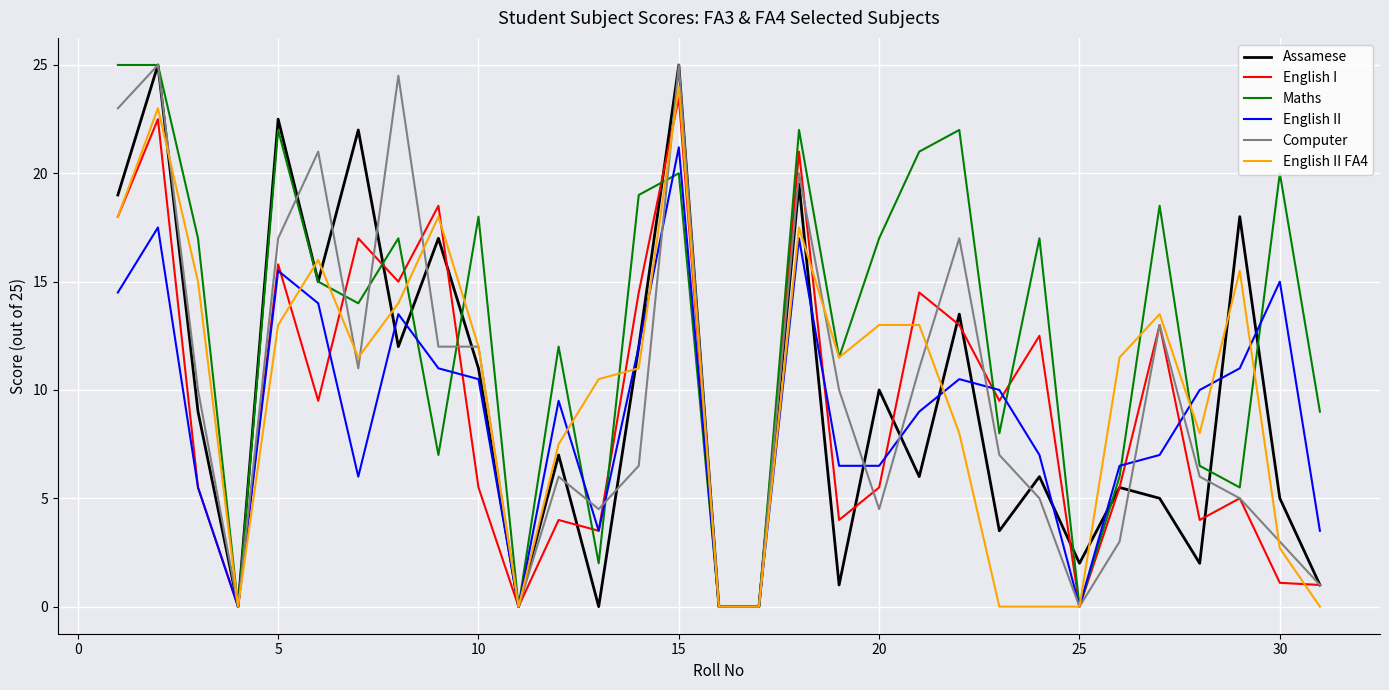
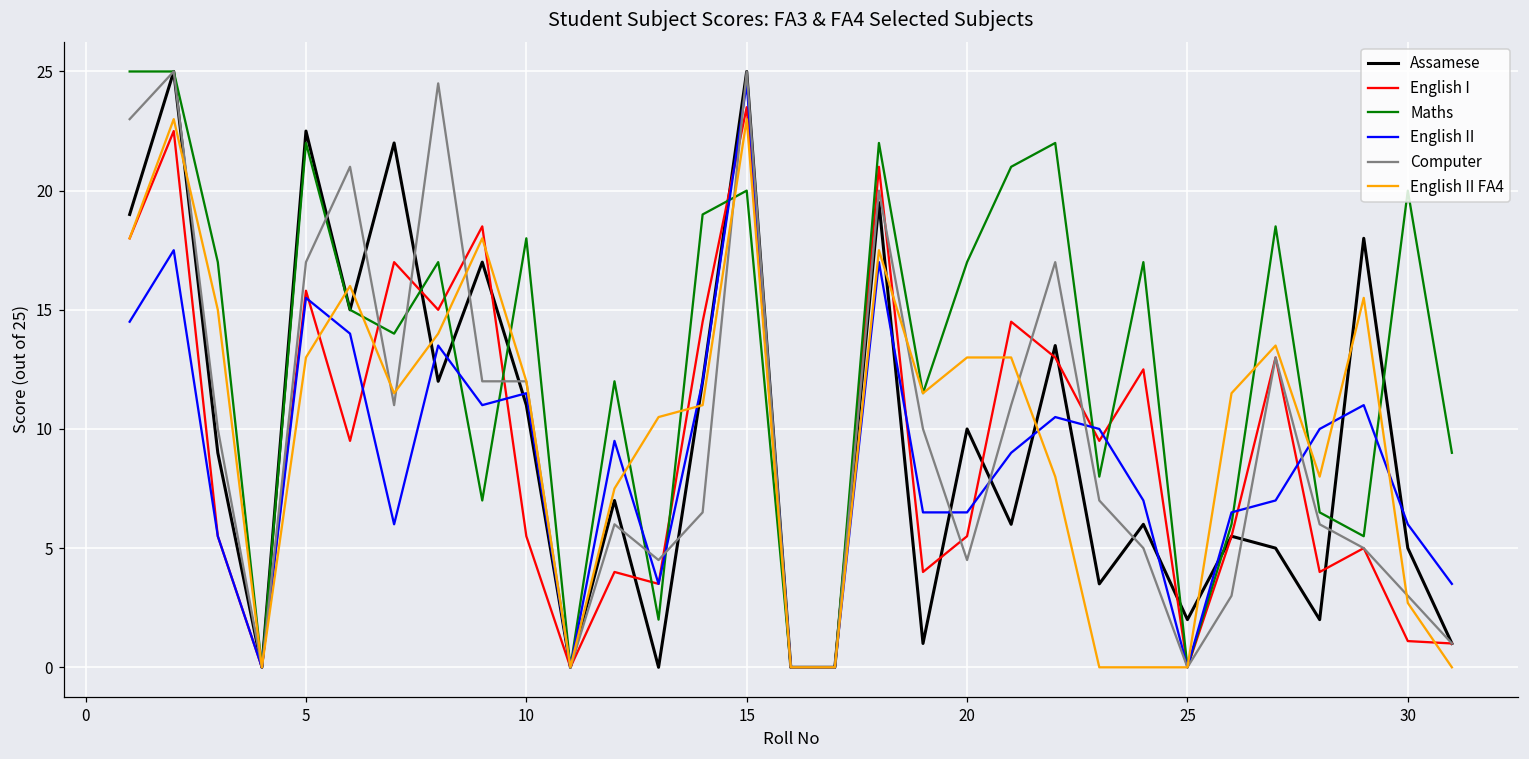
  {
    "Assamese": {
      "5": 22.5,
      "10": 11.0,
      "20": 10.0,
      "25": 2.0,
      "30": 5.0
    },
    "English I": {
      "5": 15.8,
      "10": 5.5,
      "15": 23.5,
      "20": 5.5,
      "30": 1.1
    },
    "Maths": {
      "5": 22.0,
      "10": 18.0,
      "15": 20.0,
      "20": 17.0
    },
    "English II": {
      "5": 15.5,
-     "10": 10.5,
-     "15": 21.2,
+     "10": 11.5,
+     "15": 24.5,
      "20": 6.5,
-     "30": 15
+     "30": 6
    },
    "Computer": {
      "5": 17.0,
      "20": 4.5,
      "30": 3.0
    },
    "English II FA4": {
      "5": 13,
-     "15": 24,
+     "15": 23,
      "20": 13,
      "30": 2.7
    }
  }
